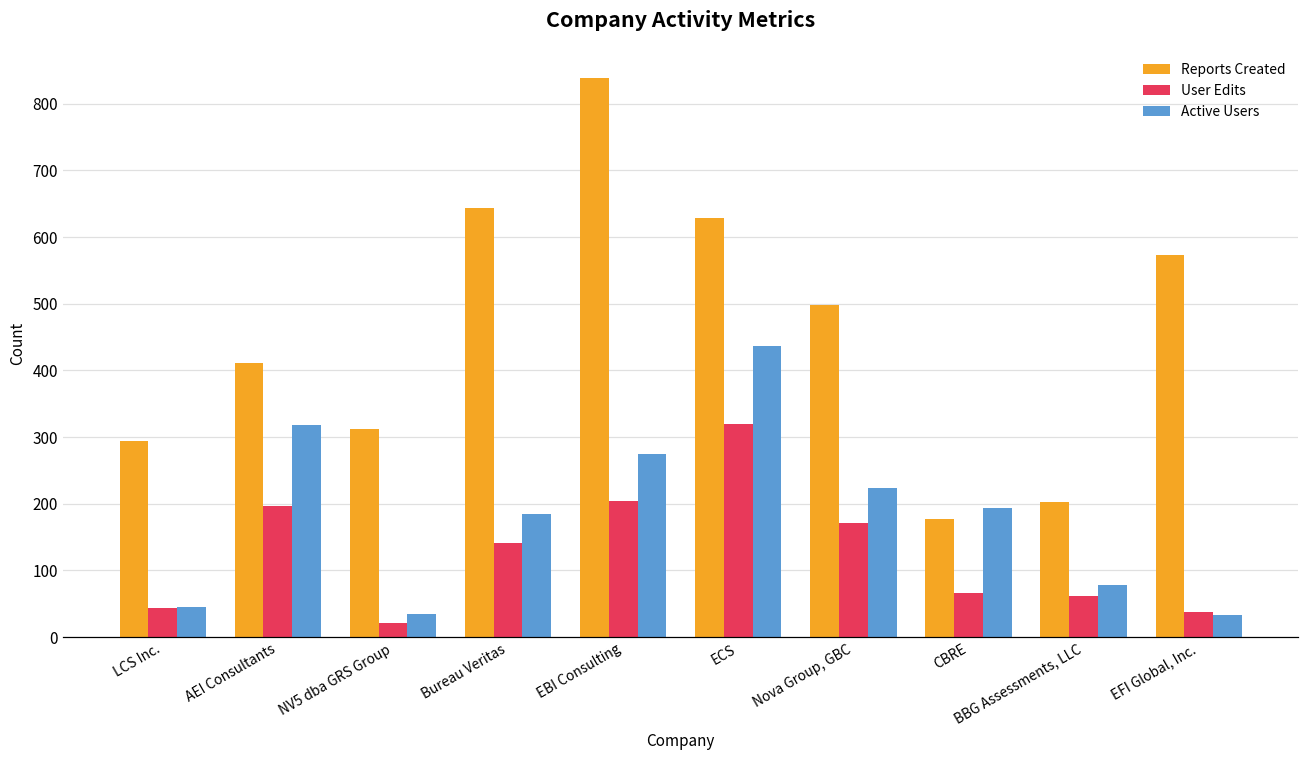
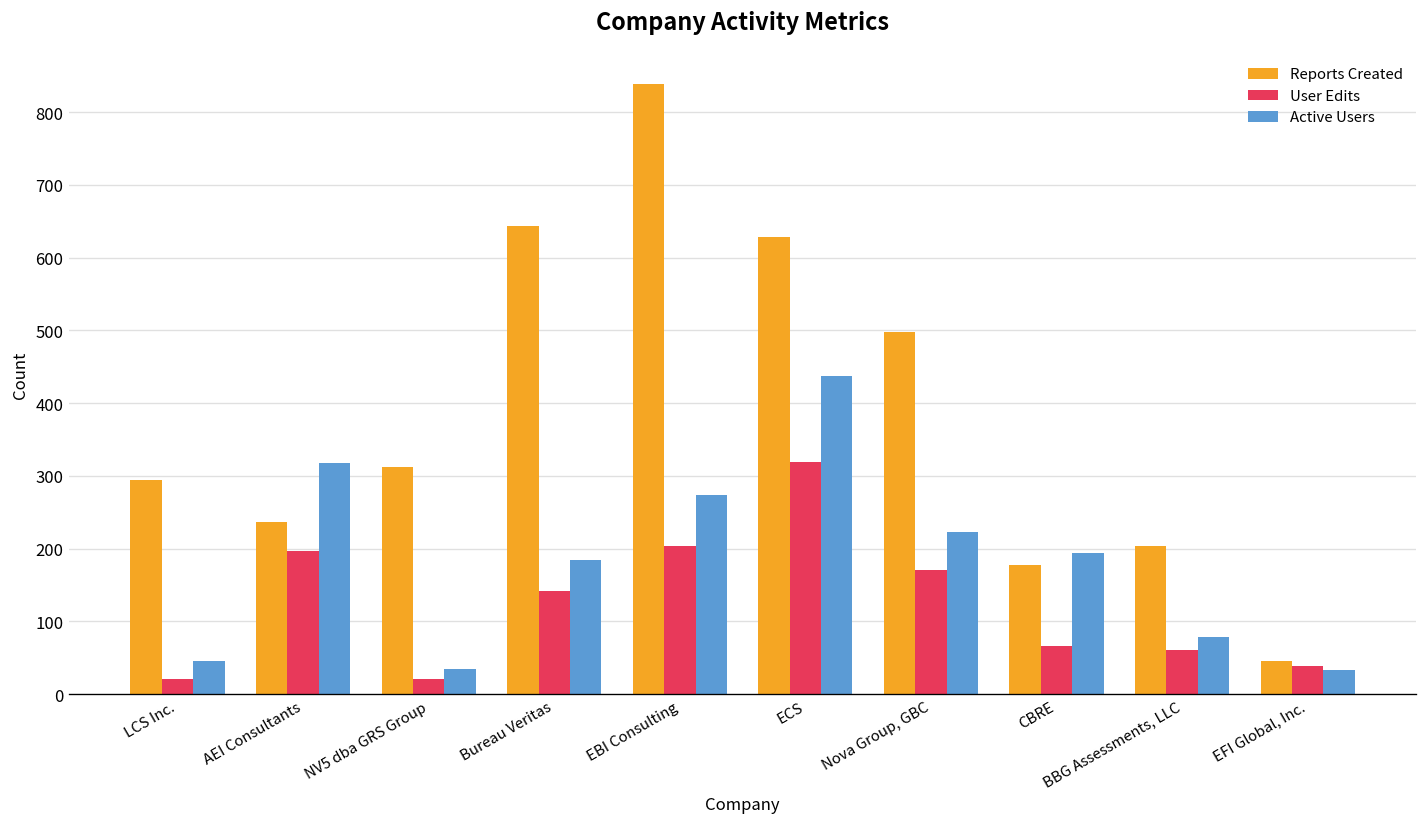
  {
    "Reports Created": {
      "LCS Inc.": 290,
-     "AEI Consultants": 410,
+     "AEI Consultants": 240,
      "NV5 dba GRS Group": 310,
      "Bureau Veritas": 640,
      "EBI Consulting": 840,
      "ECS": 630,
      "Nova Group, GBC": 500,
      "CBRE": 180,
      "BBG Assessments, LLC": 200,
-     "EFI Global, Inc.": 570
+     "EFI Global, Inc.": 50
    },
    "User Edits": {
-     "LCS Inc.": 40,
+     "LCS Inc.": 20,
      "AEI Consultants": 200,
      "NV5 dba GRS Group": 20,
      "Bureau Veritas": 140,
      "EBI Consulting": 200,
      "ECS": 320,
      "Nova Group, GBC": 170,
      "CBRE": 70,
      "BBG Assessments, LLC": 60,
      "EFI Global, Inc.": 40
    },
    "Active Users": {
      "LCS Inc.": 50,
      "AEI Consultants": 320,
      "NV5 dba GRS Group": 30,
      "Bureau Veritas": 180,
      "EBI Consulting": 270,
      "ECS": 440,
      "Nova Group, GBC": 220,
      "CBRE": 190,
      "BBG Assessments, LLC": 80,
      "EFI Global, Inc.": 30
    }
  }
